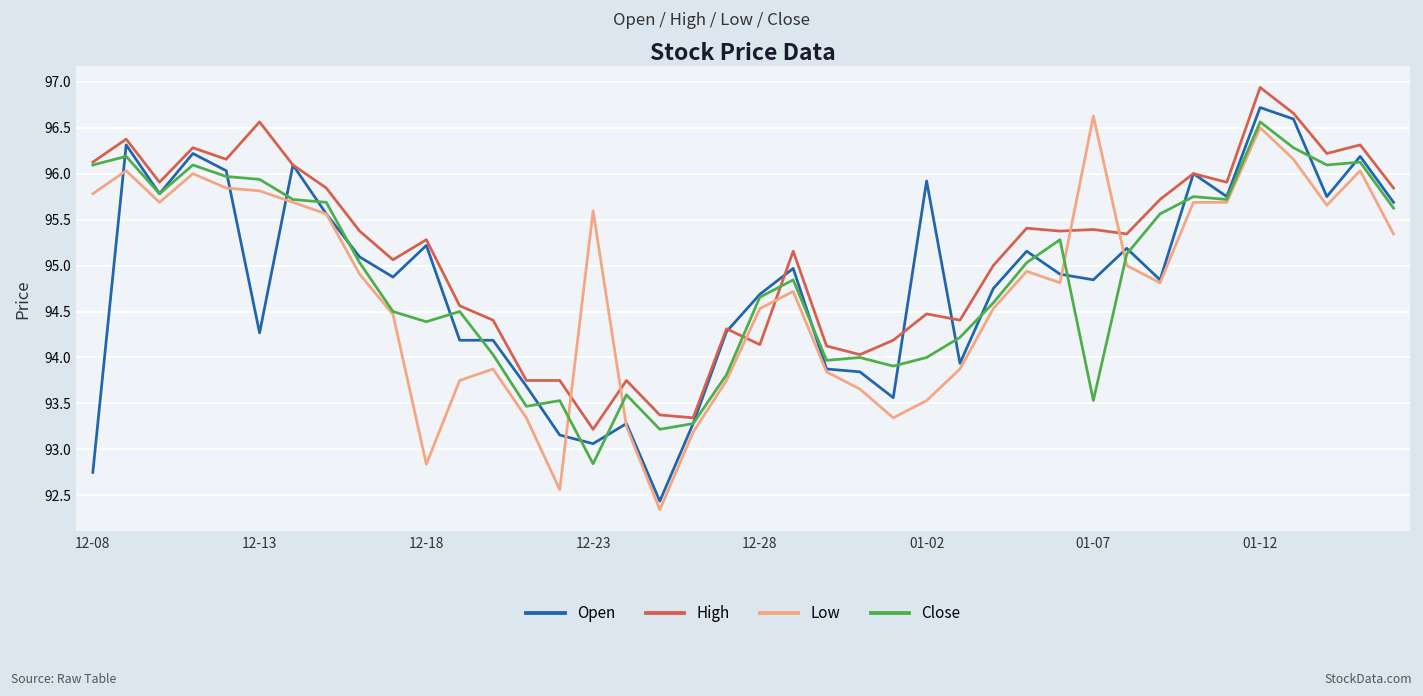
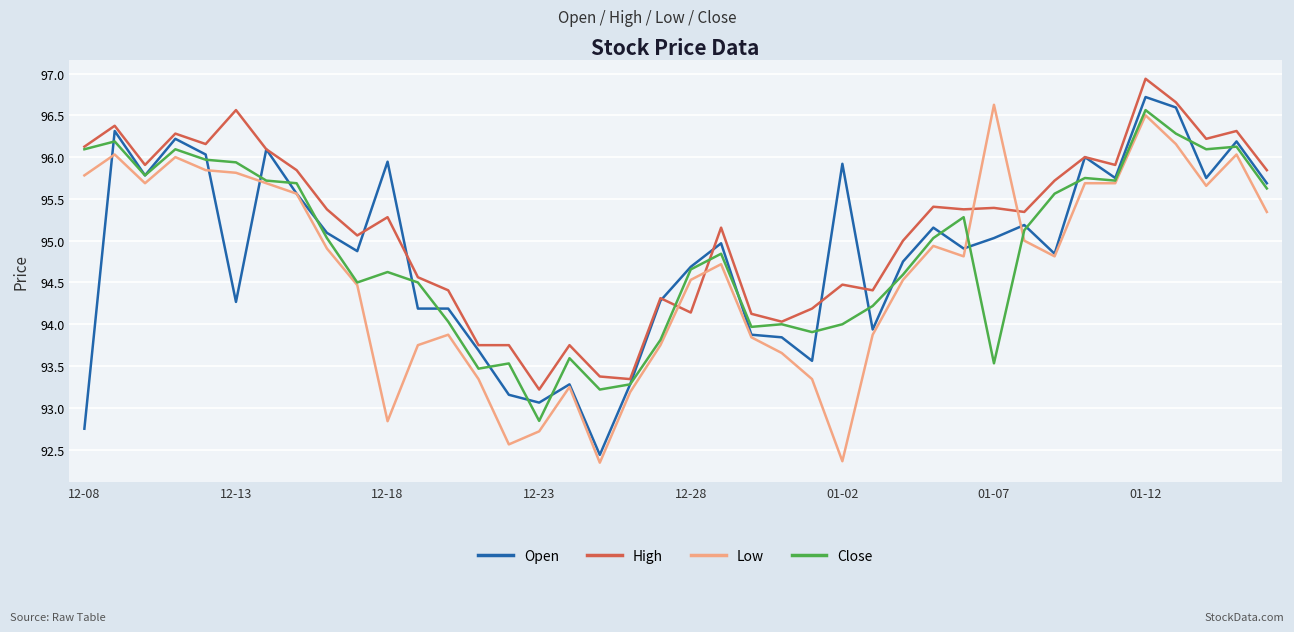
  {
    "Open": {
      "12-08": 92.8,
      "12-13": 94.3,
-     "12-18": 95.2,
+     "12-18": 95.9,
      "12-23": 93.1,
      "12-28": 94.7,
      "01-02": 95.9,
-     "01-07": 94.8,
+     "01-07": 95.0,
      "01-12": 96.7
    },
    "High": {
      "12-08": 96.1,
      "12-13": 96.6,
      "12-18": 95.3,
      "12-23": 93.2,
      "12-28": 94.1,
      "01-02": 94.5,
      "01-07": 95.4,
      "01-12": 96.9
    },
    "Low": {
      "12-08": 95.8,
      "12-13": 95.8,
      "12-18": 92.8,
-     "12-23": 95.6,
+     "12-23": 92.7,
      "12-28": 94.5,
-     "01-02": 93.5,
+     "01-02": 92.4,
      "01-07": 96.6,
      "01-12": 96.5
    },
    "Close": {
      "12-08": 96.1,
      "12-13": 95.9,
-     "12-18": 94.4,
+     "12-18": 94.6,
      "12-23": 92.8,
      "12-28": 94.7,
      "01-02": 94.0,
      "01-07": 93.5,
      "01-12": 96.6
    }
  }
